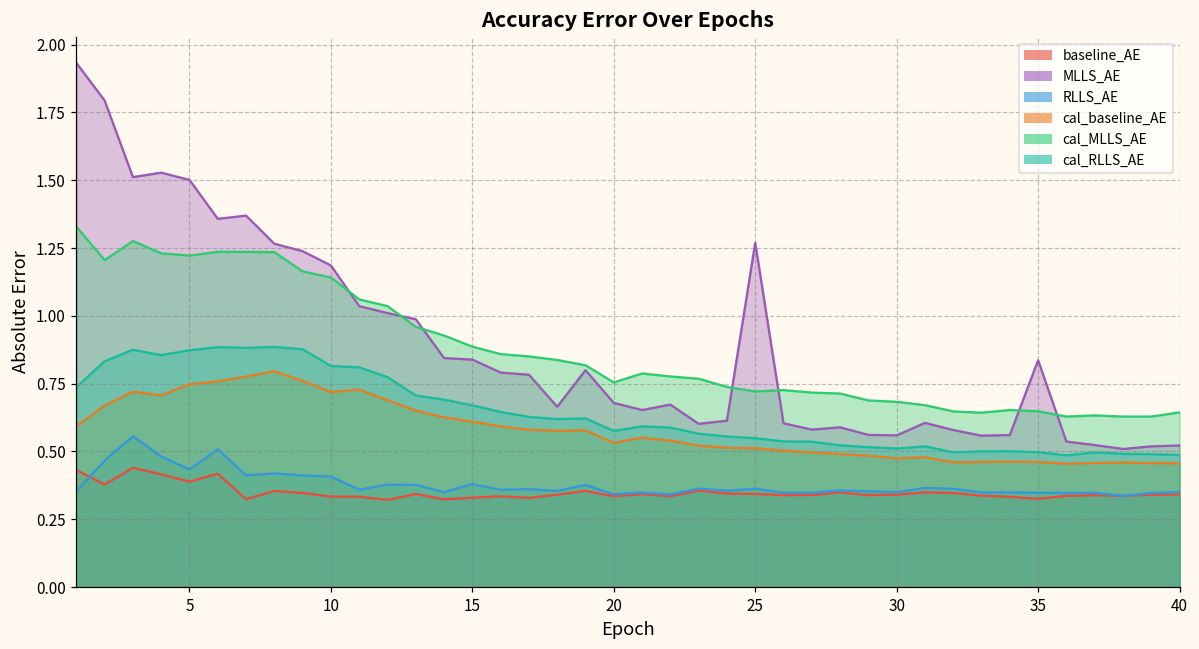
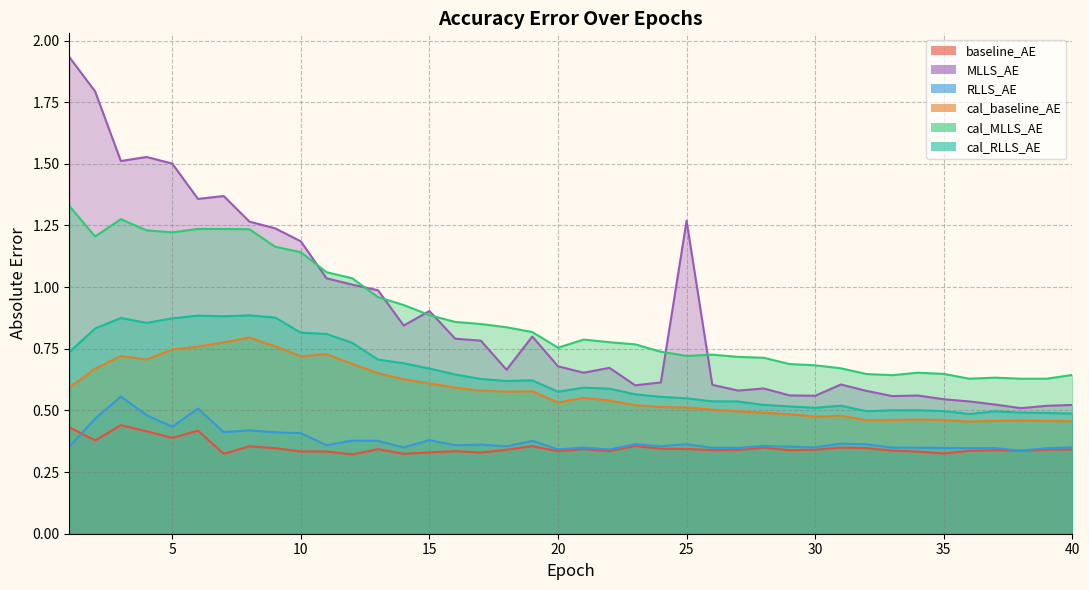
  {
    "MLLS_AE": {
      "5": 1.50,
      "10": 1.19,
-     "15": 0.84,
+     "15": 0.90,
      "20": 0.68,
      "25": 1.27,
      "30": 0.56,
-     "35": 0.84,
+     "35": 0.55,
      "40": 0.52
    }
  }
